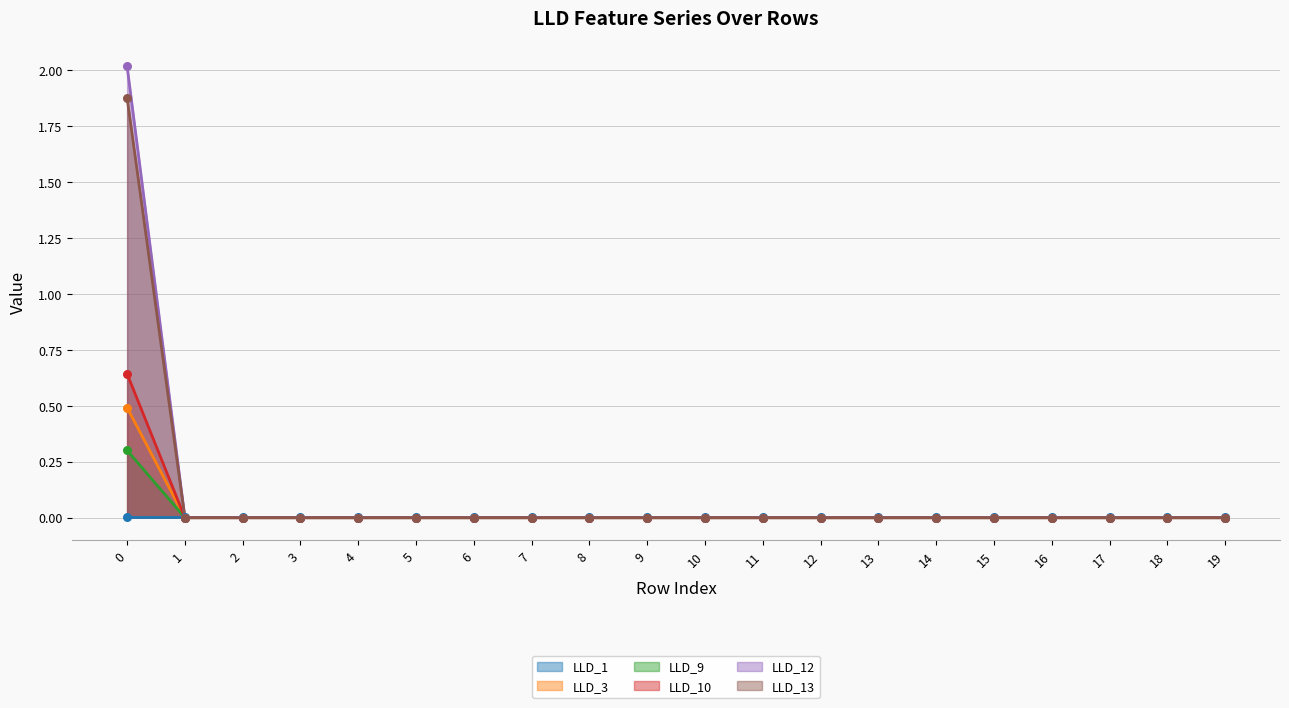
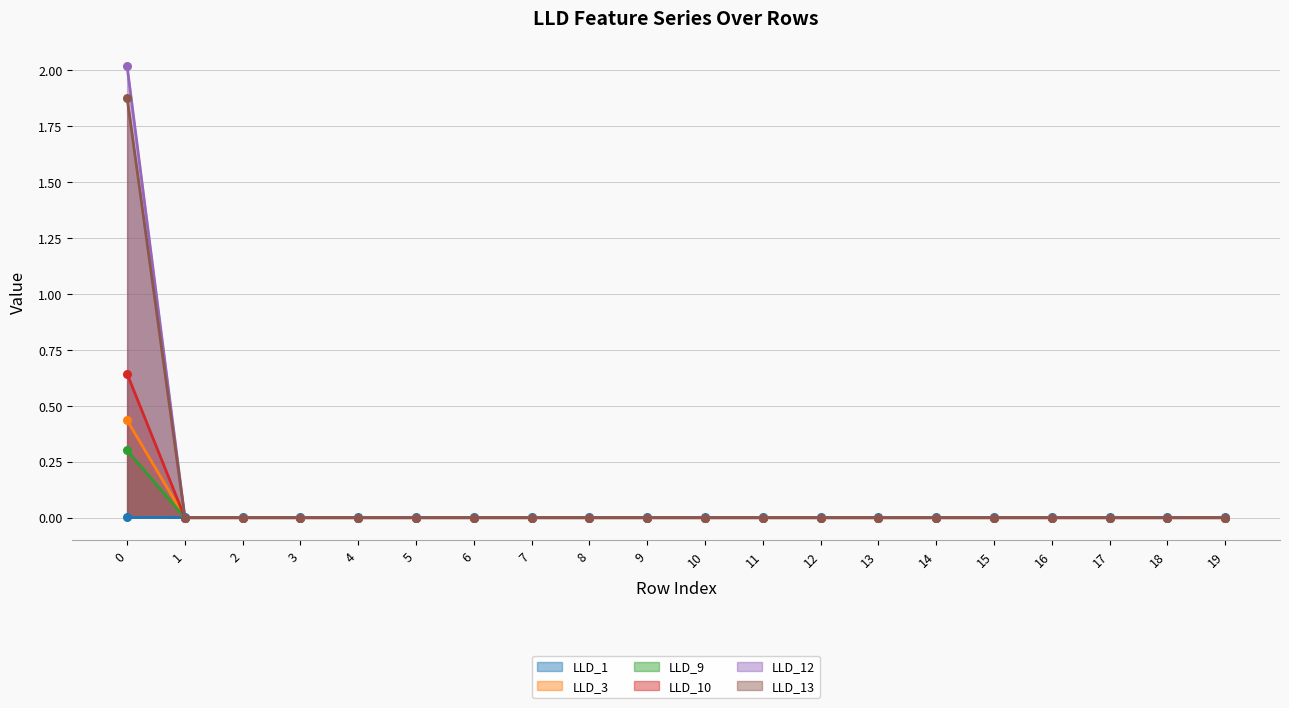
  {
    "LLD_1": {
      "0": 0.00
    },
    "LLD_3": {
-     "0": 0.49
+     "0": 0.44
    },
    "LLD_9": {
      "0": 0.30
    },
    "LLD_10": {
      "0": 0.64
    },
    "LLD_12": {
      "0": 2.02
    },
    "LLD_13": {
      "0": 1.88
    }
  }
